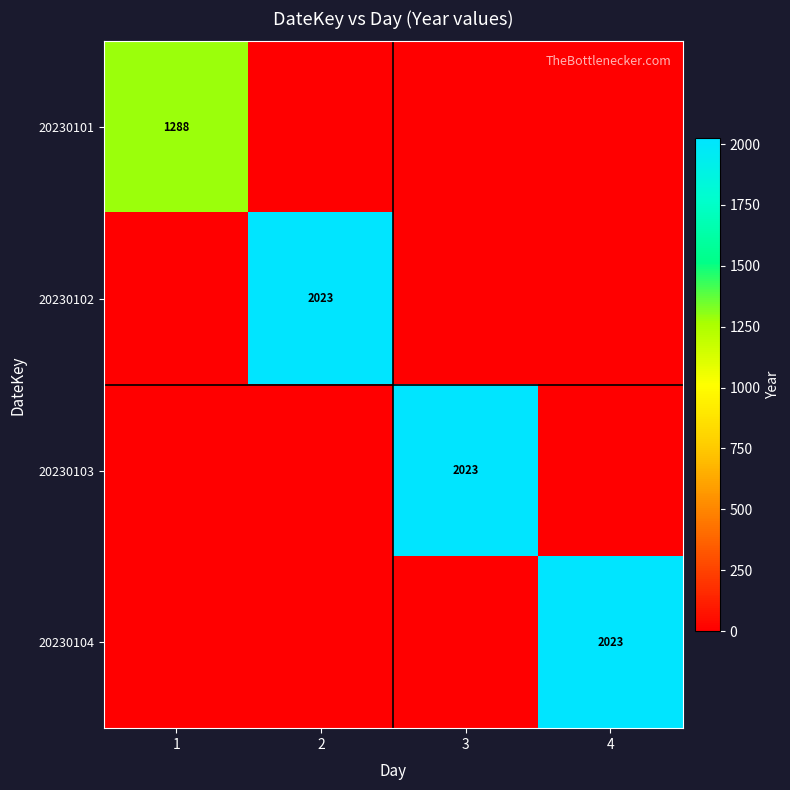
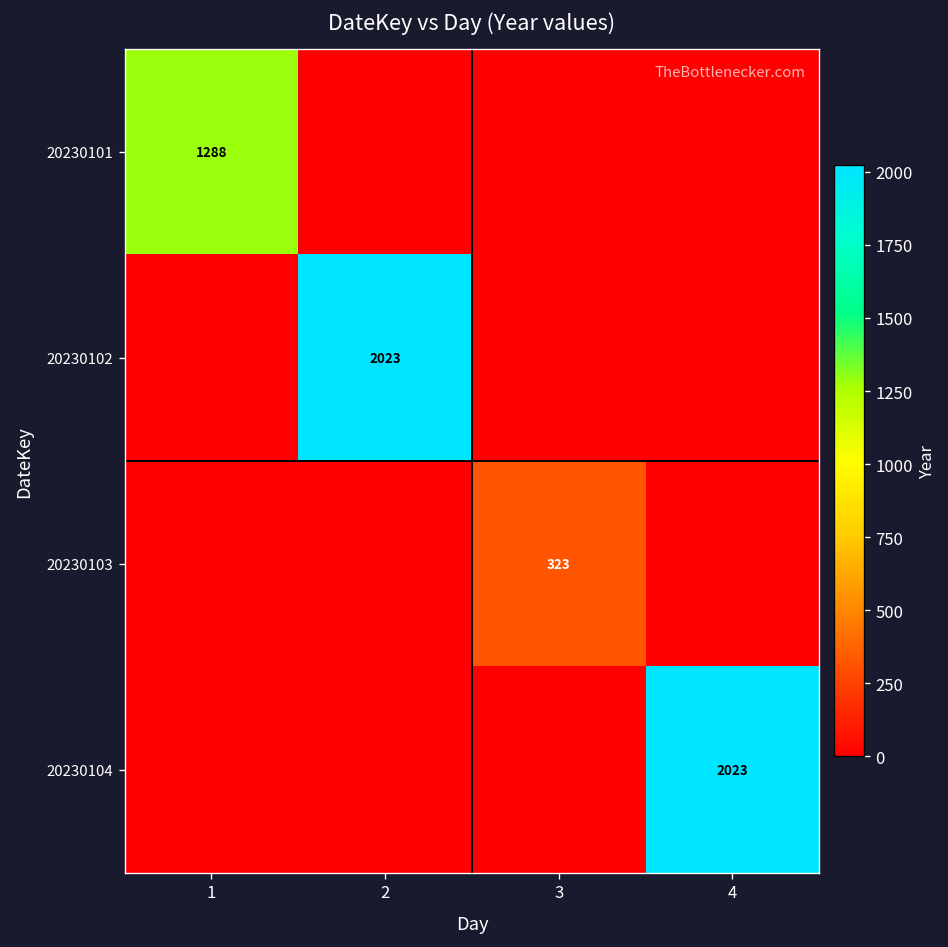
  {
    "20230101": {
      "1": 1288
    },
    "20230102": {
      "2": 2023
    },
    "20230103": {
-     "3": 2023
+     "3": 323
    },
    "20230104": {
      "4": 2023
    }
  }
